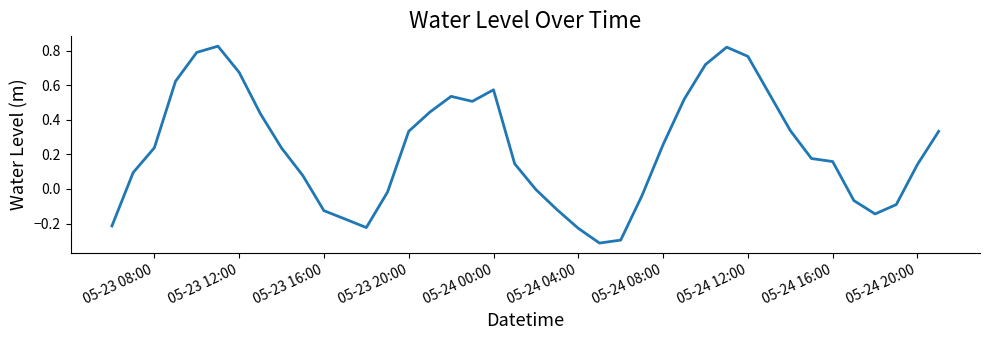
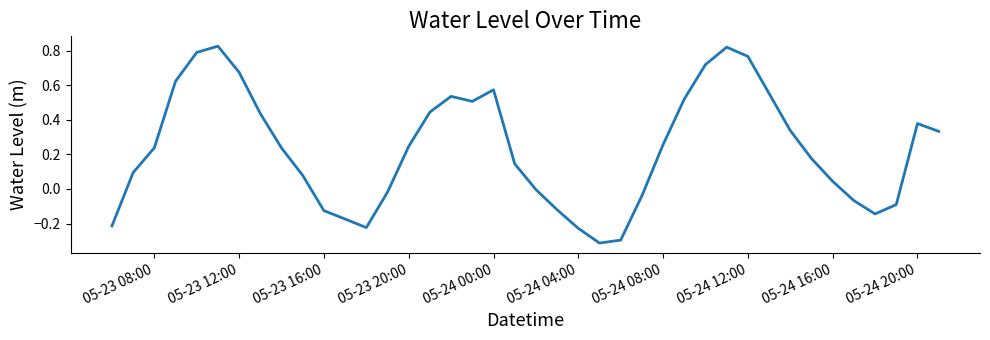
  {
    "05-23 08:00": 0.24,
    "05-23 12:00": 0.67,
    "05-23 16:00": -0.13,
-   "05-23 20:00": 0.33,
+   "05-23 20:00": 0.25,
    "05-24 00:00": 0.57,
    "05-24 04:00": -0.23,
    "05-24 08:00": 0.26,
    "05-24 12:00": 0.77,
-   "05-24 16:00": 0.16,
-   "05-24 20:00": 0.14
+   "05-24 16:00": 0.04,
+   "05-24 20:00": 0.38
  }
